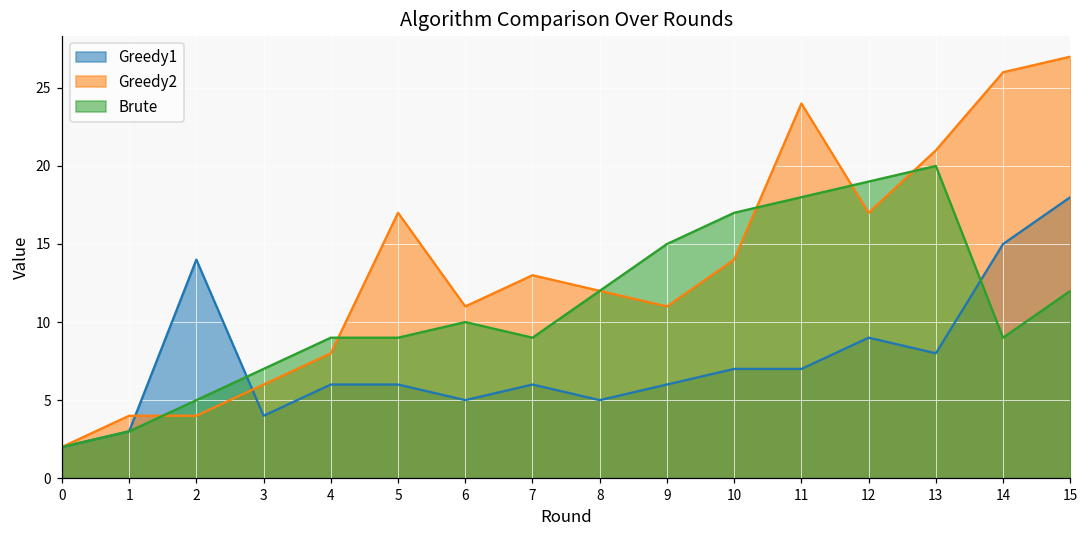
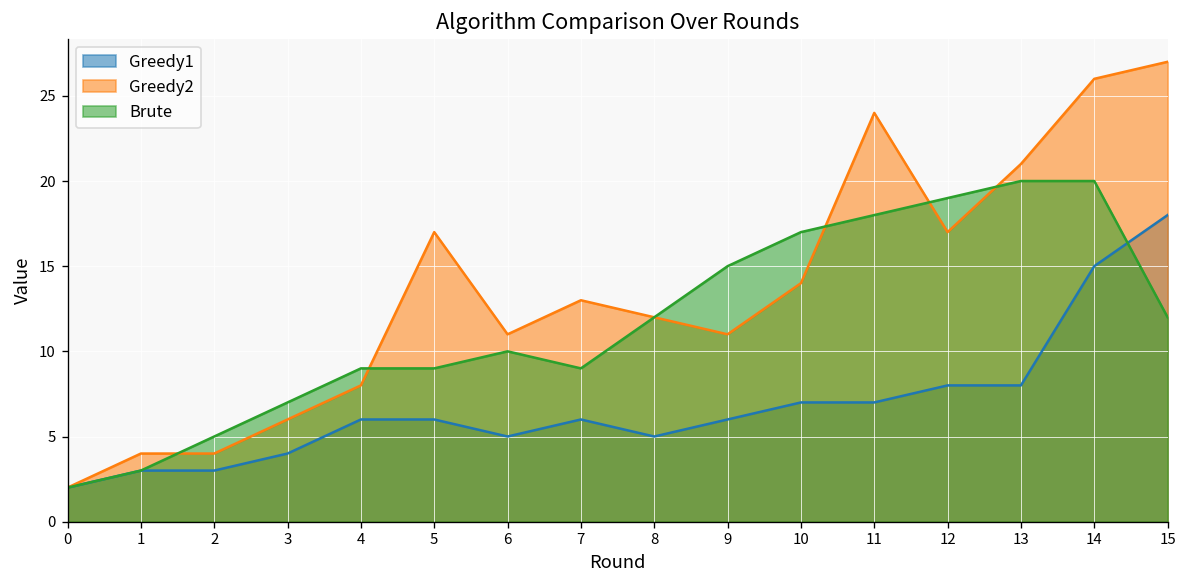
  {
    "Greedy1": {
-     "2": 14,
+     "2": 3,
      "3": 4,
      "4": 6,
      "5": 6,
      "6": 5,
      "7": 6,
      "8": 5,
      "9": 6,
      "10": 7,
      "11": 7,
-     "12": 9,
+     "12": 8,
      "13": 8,
      "14": 15,
      "15": 18
    },
    "Greedy2": {
      "1": 4,
      "2": 4,
      "3": 6,
      "4": 8,
      "5": 17,
      "6": 11,
      "7": 13,
      "9": 11,
      "10": 14,
      "11": 24,
      "12": 17,
      "13": 21,
      "14": 26,
      "15": 27
    },
    "Brute": {
      "2": 5,
      "3": 7,
      "4": 9,
      "5": 9,
      "6": 10,
      "7": 9,
      "9": 15,
      "10": 17,
      "11": 18,
      "12": 19,
      "13": 20,
-     "14": 9,
+     "14": 20,
      "15": 12
    }
  }
